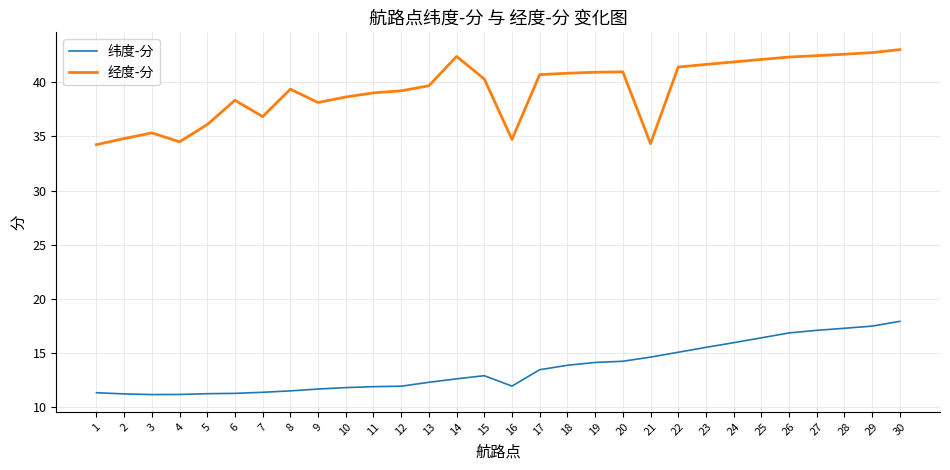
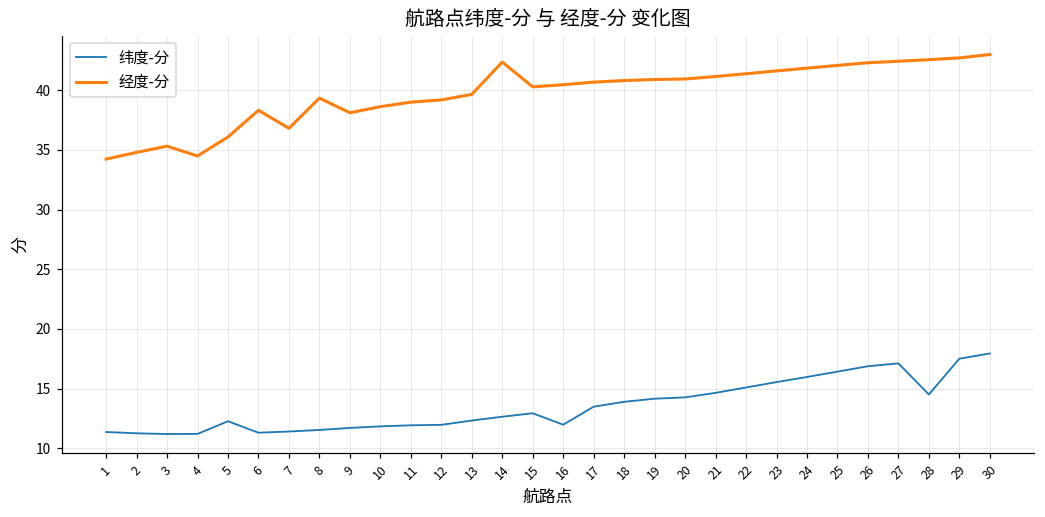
  {
    "纬度-分": {
      "1": 11.4,
      "2": 11.3,
      "3": 11.2,
      "4": 11.2,
-     "5": 11.3,
+     "5": 12.3,
      "6": 11.3,
      "7": 11.4,
      "8": 11.5,
      "9": 11.7,
      "10": 11.8,
      "11": 11.9,
      "12": 12.0,
      "13": 12.3,
      "14": 12.6,
      "15": 12.9,
      "16": 12.0,
      "17": 13.5,
      "18": 13.9,
      "19": 14.2,
      "20": 14.3,
      "21": 14.6,
      "22": 15.1,
      "23": 15.5,
      "24": 16.0,
      "25": 16.4,
      "26": 16.9,
      "27": 17.1,
-     "28": 17.3,
+     "28": 14.5,
      "29": 17.5,
      "30": 17.9
    },
    "经度-分": {
      "1": 34.2,
      "2": 34.8,
      "3": 35.3,
      "4": 34.5,
      "5": 36.1,
      "6": 38.3,
      "7": 36.8,
      "8": 39.3,
      "9": 38.1,
      "10": 38.6,
      "11": 39.0,
      "12": 39.2,
      "13": 39.7,
      "14": 42.4,
      "15": 40.3,
-     "16": 34.7,
+     "16": 40.5,
      "17": 40.7,
      "18": 40.8,
      "19": 40.9,
      "20": 40.9,
-     "21": 34.3,
+     "21": 41.2,
      "22": 41.4,
      "23": 41.6,
      "24": 41.9,
      "25": 42.1,
      "26": 42.3,
      "27": 42.4,
      "28": 42.6,
      "29": 42.7,
      "30": 43.0
    }
  }
